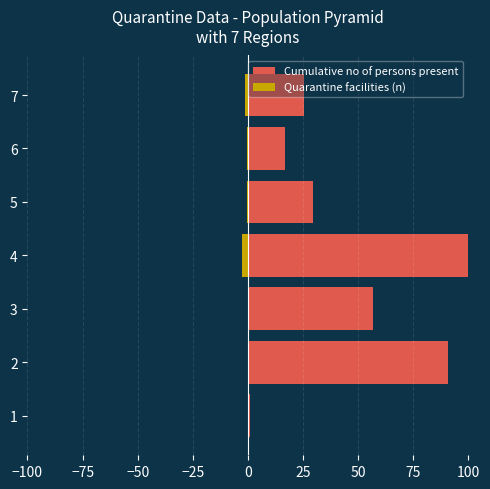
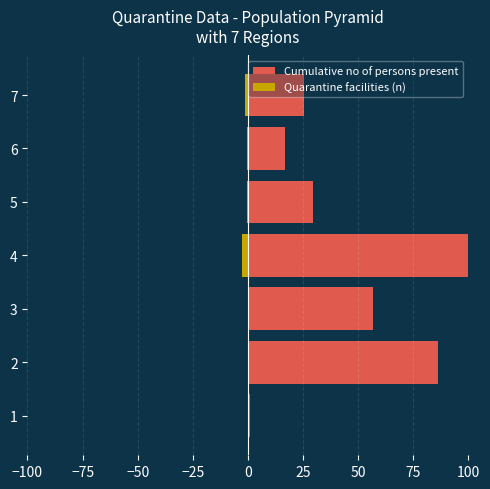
  {
    "Cumulative no of persons present": {
      "6": 17,
      "5": 29,
      "4": 100,
      "3": 57,
-     "2": 91
+     "2": 86
    },
    "Quarantine facilities (n)": {
      "7": -1,
      "4": -3
    }
  }
